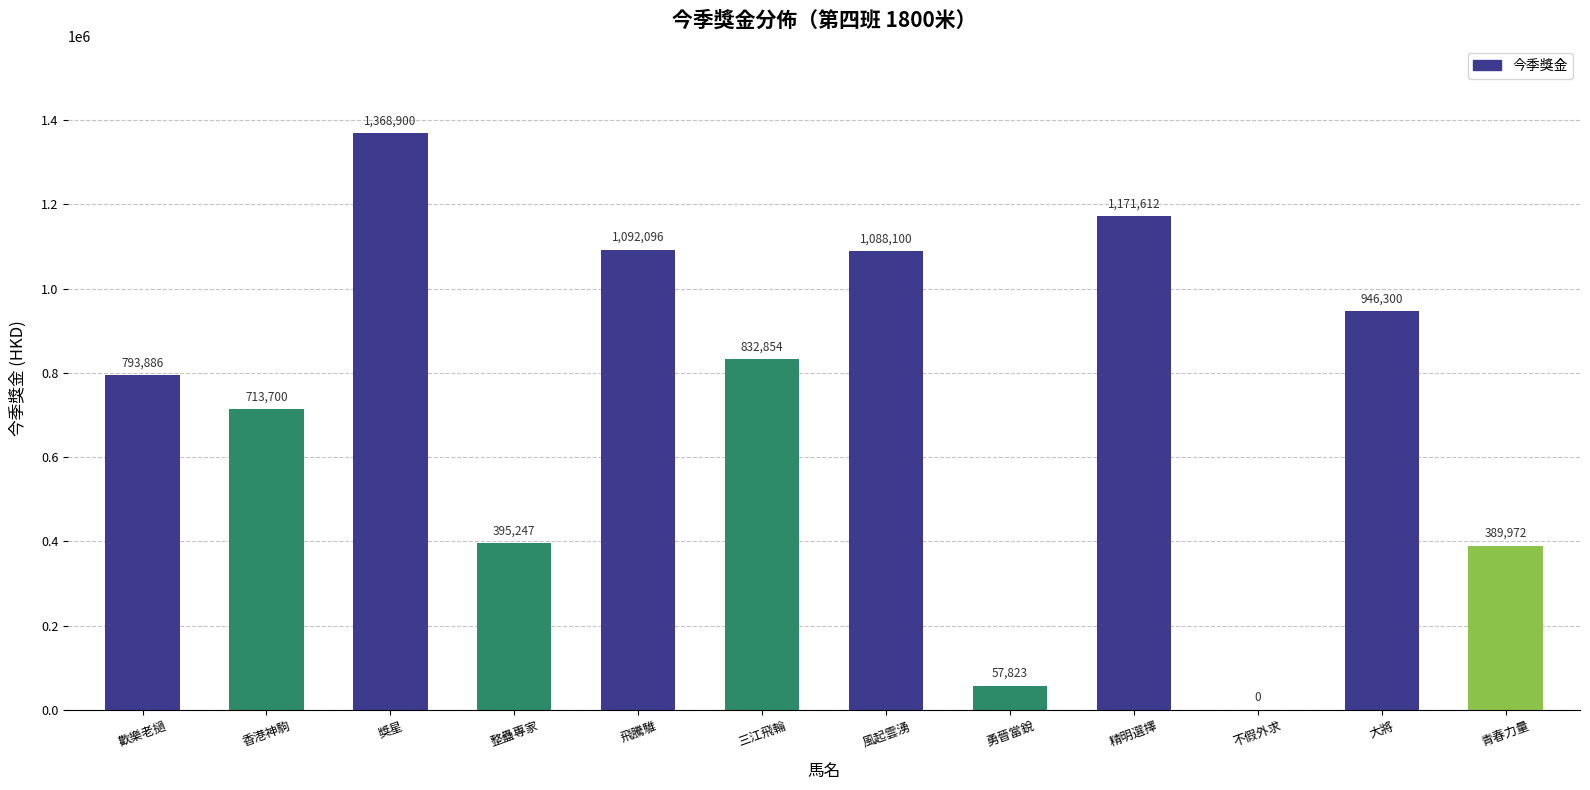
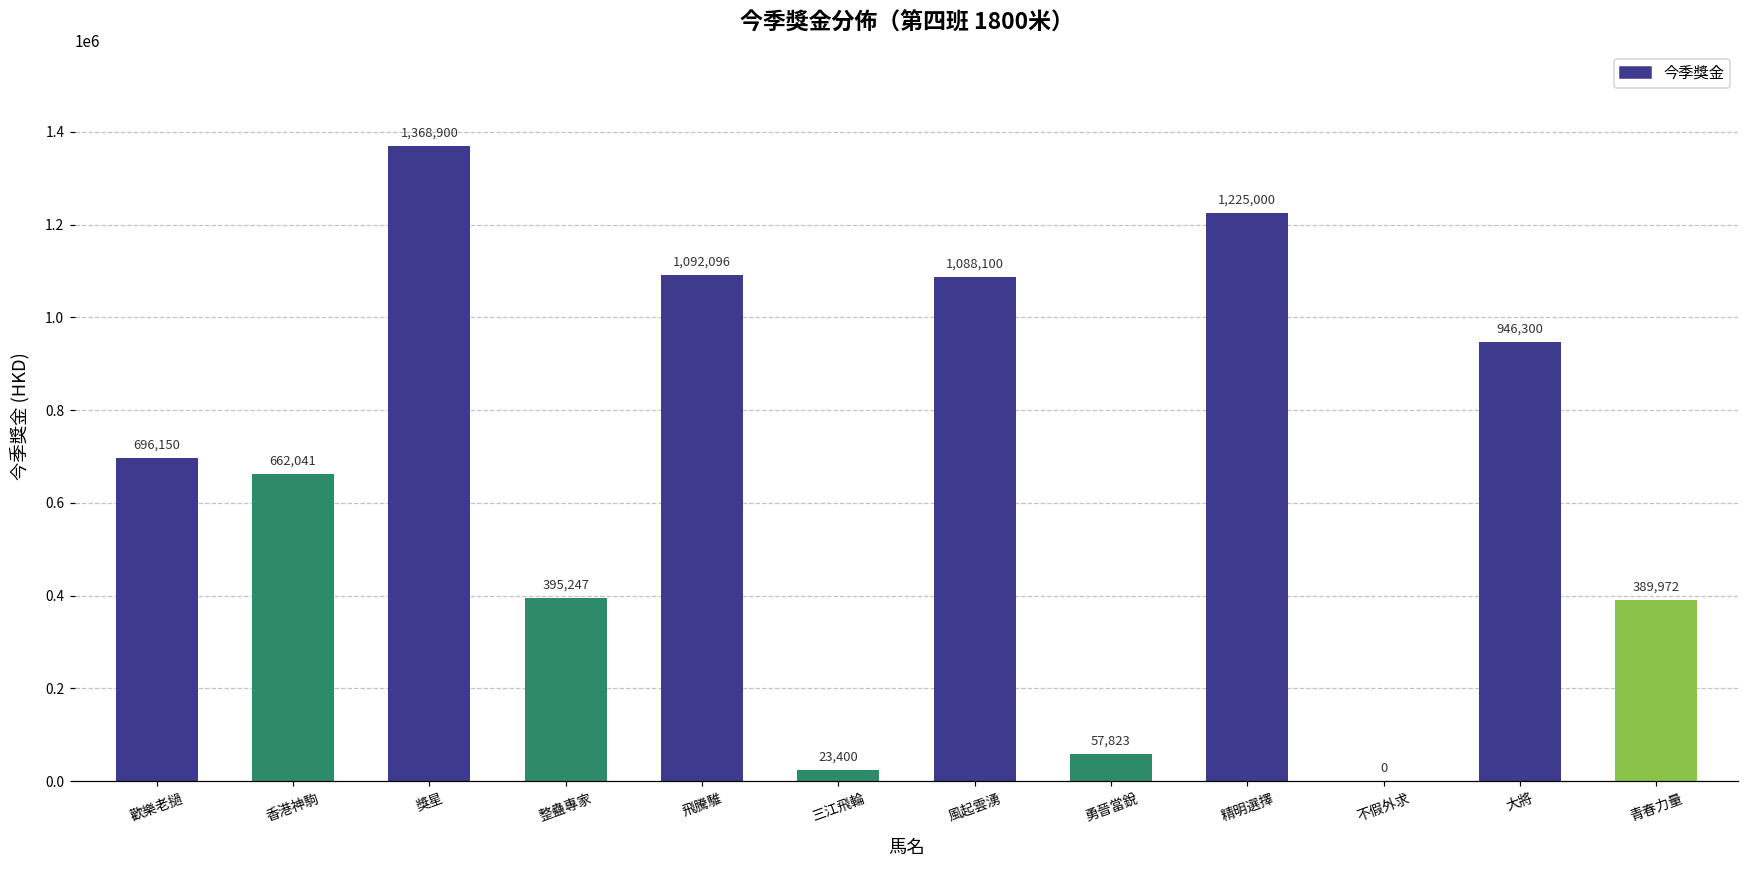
  {
-   "歡樂老撾": "793,886",
-   "香港神駒": "713,700",
+   "歡樂老撾": "696,150",
+   "香港神駒": "662,041",
    "獎星": "1,368,900",
    "整蠱專家": "395,247",
    "飛騰騅": "1,092,096",
-   "三江飛輪": "832,854",
+   "三江飛輪": "23,400",
    "風起雲湧": "1,088,100",
    "勇晉當銳": "57,823",
-   "精明選擇": "1,171,612",
+   "精明選擇": "1,225,000",
    "不假外求": "0",
    "大將": "946,300",
    "青春力量": "389,972"
  }
